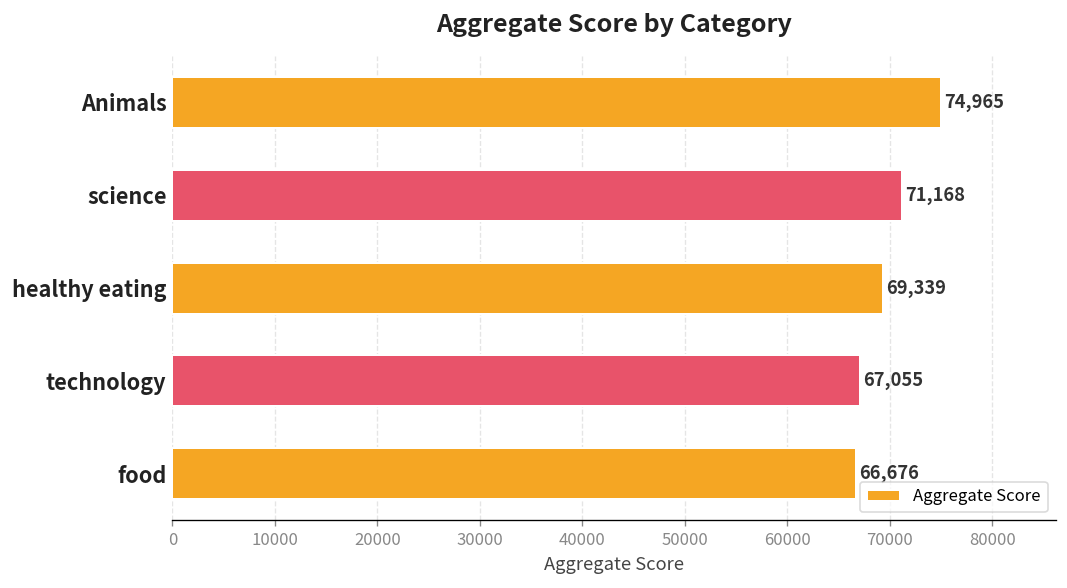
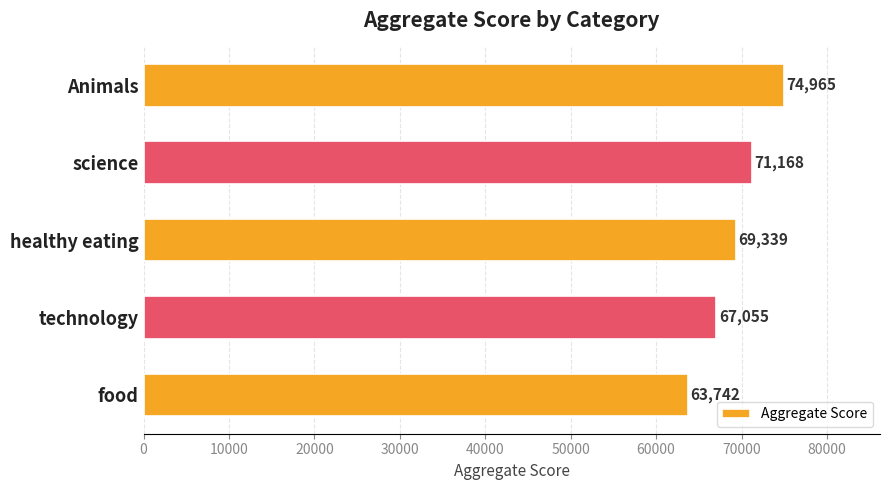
  {
    "Animals": "74,965",
    "science": "71,168",
    "healthy eating": "69,339",
    "technology": "67,055",
-   "food": "66,676"
+   "food": "63,742"
  }
